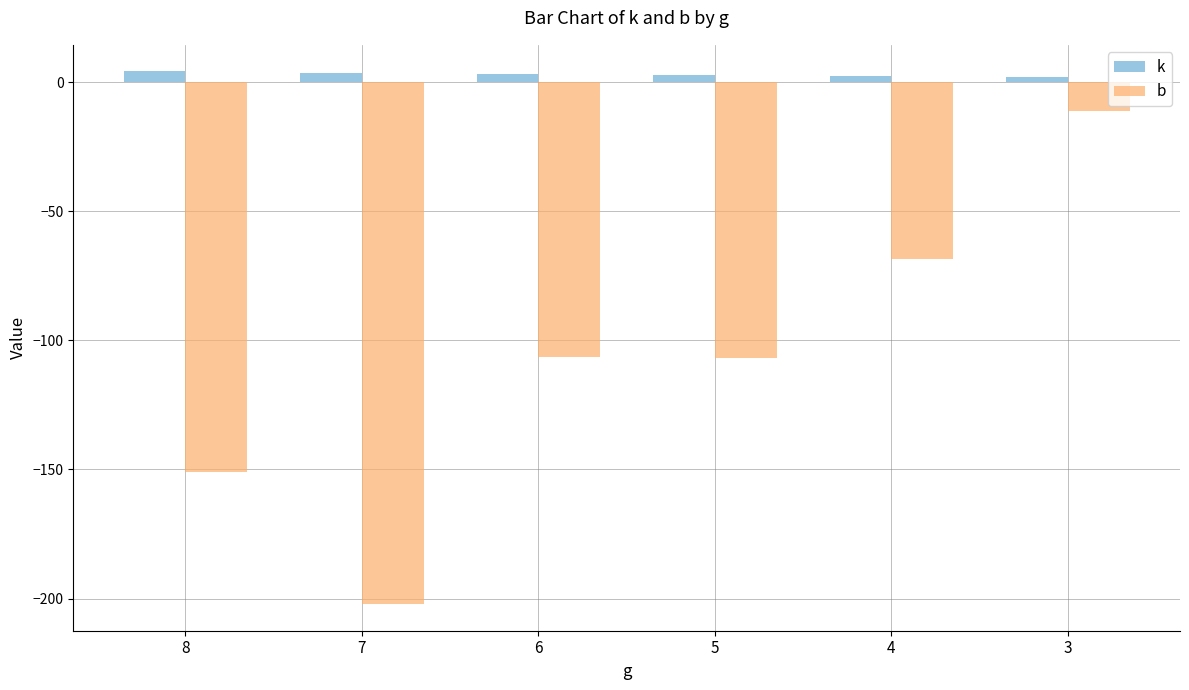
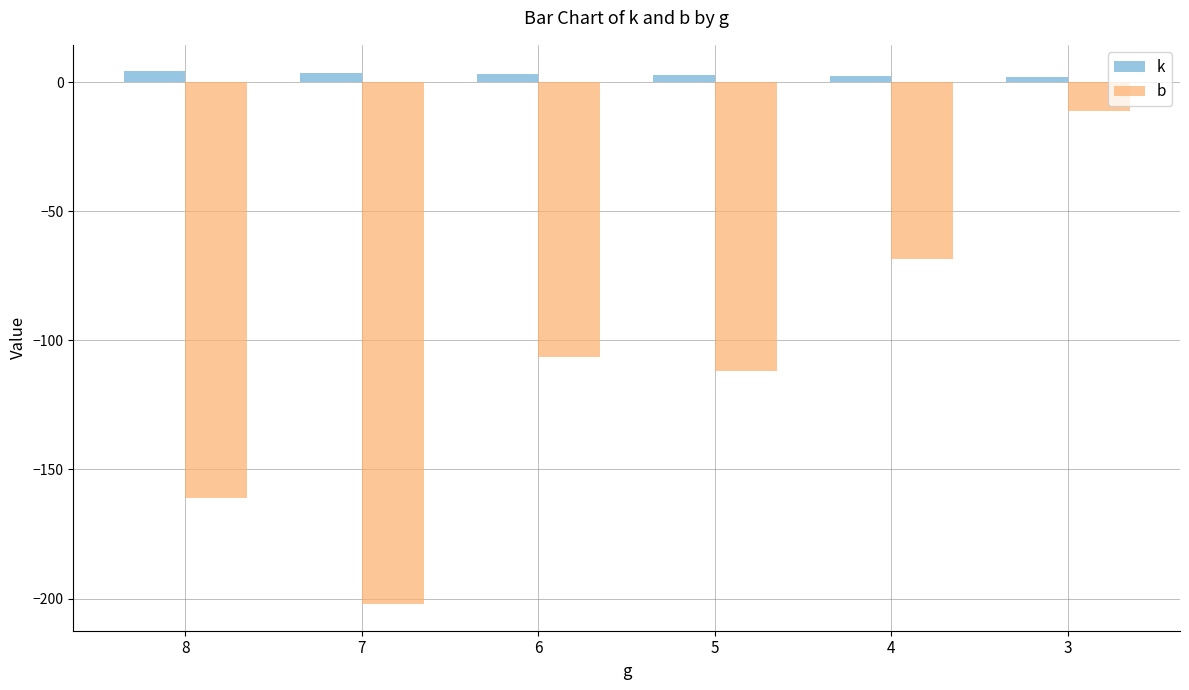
  {
    "k": {
      "8": 4,
      "7": 4,
      "6": 3,
      "5": 3,
      "4": 2,
      "3": 2
    },
    "b": {
-     "8": -151,
+     "8": -161,
      "7": -202,
      "6": -106,
-     "5": -107,
+     "5": -112,
      "4": -69,
      "3": -11
    }
  }
